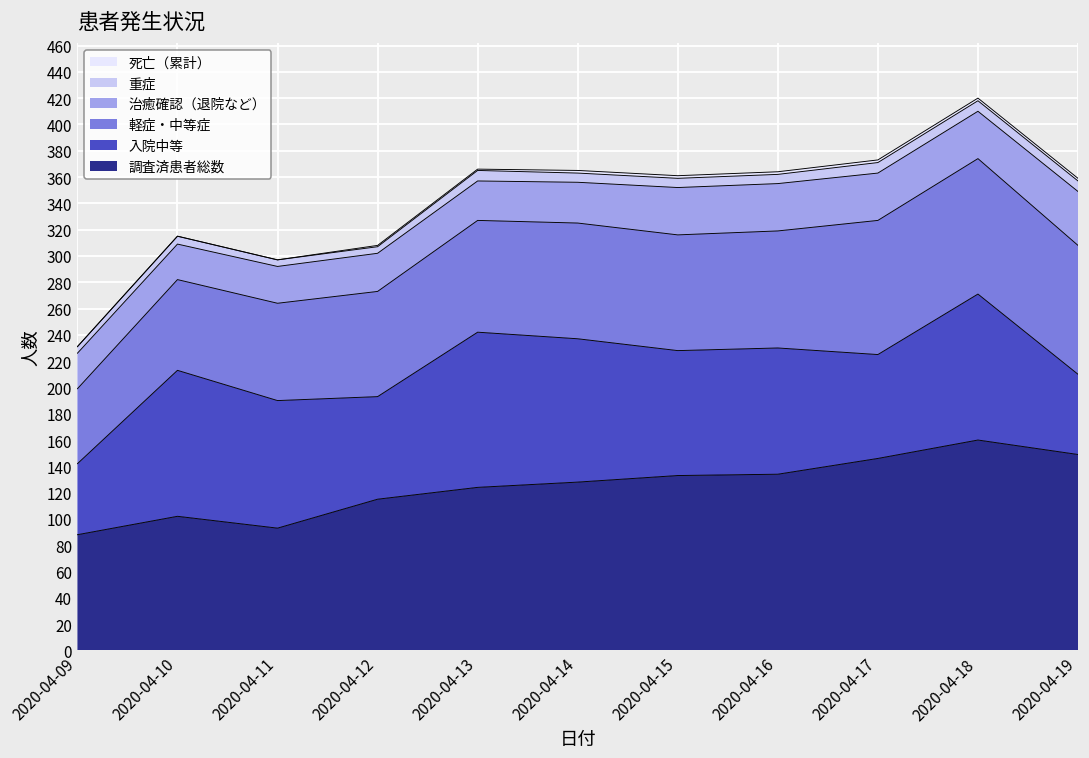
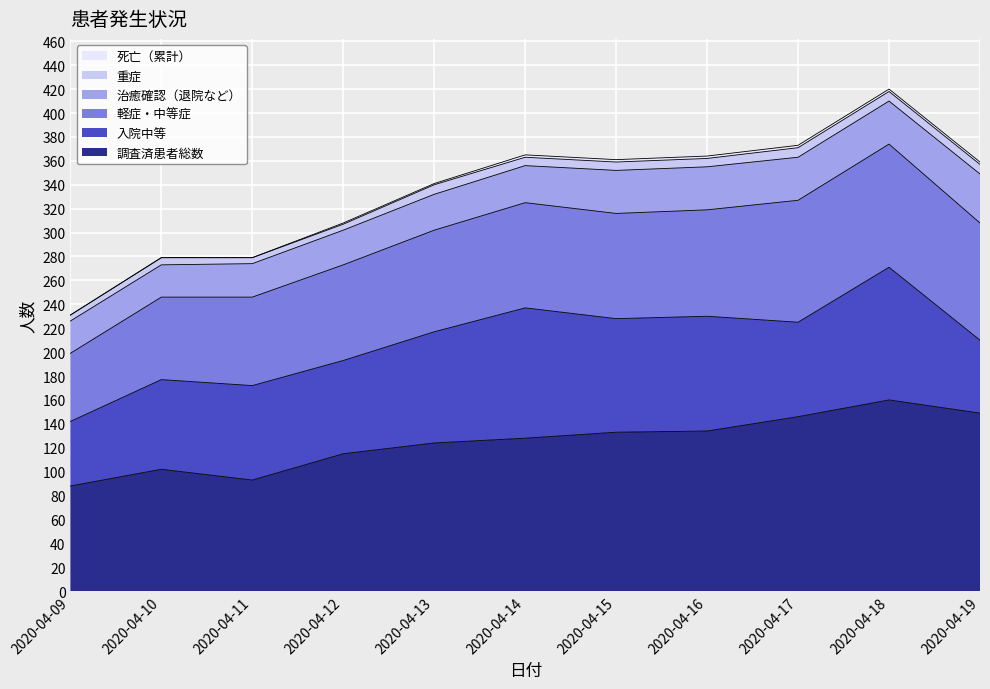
  {
    "調査済患者総数": {
      "2020-04-09": 88,
      "2020-04-10": 102,
      "2020-04-11": 93,
      "2020-04-12": 115,
      "2020-04-13": 124,
      "2020-04-14": 128,
      "2020-04-15": 133,
      "2020-04-16": 134,
      "2020-04-17": 146,
      "2020-04-18": 160,
      "2020-04-19": 149
    },
    "入院中等": {
      "2020-04-09": 142,
-     "2020-04-10": 111,
-     "2020-04-11": 97,
+     "2020-04-10": 75,
+     "2020-04-11": 79,
      "2020-04-12": 193,
-     "2020-04-13": 118,
+     "2020-04-13": 93,
      "2020-04-14": 237,
      "2020-04-15": 228,
      "2020-04-16": 230,
      "2020-04-17": 225,
      "2020-04-18": 271,
      "2020-04-19": 210
    }
  }
